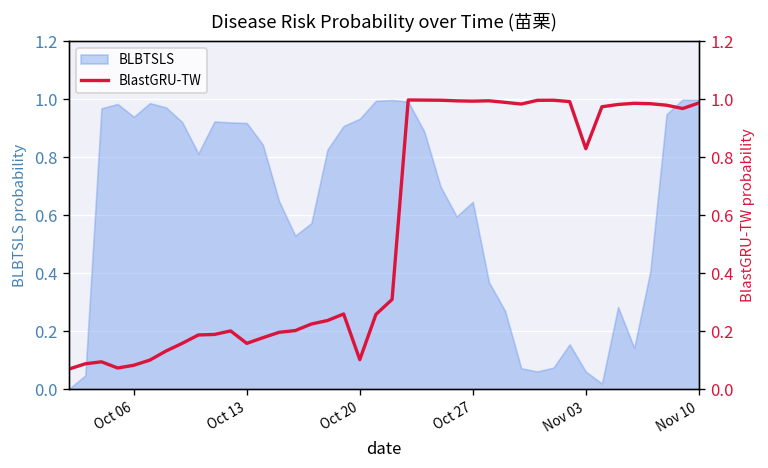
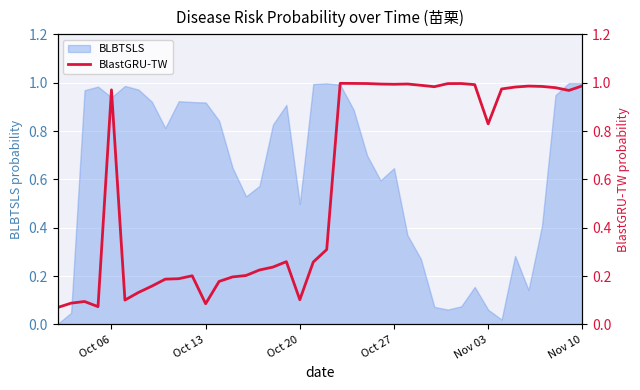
  {
    "BLBTSLS": {
      "Oct 06": 0.94,
      "Oct 13": 0.92,
-     "Oct 20": 0.93,
+     "Oct 20": 0.50,
      "Oct 27": 0.65,
      "Nov 03": 0.06,
      "Nov 10": 1.00
    },
    "BlastGRU-TW": {
-     "Oct 06": 0.08,
-     "Oct 13": 0.16,
+     "Oct 06": 0.97,
+     "Oct 13": 0.09,
      "Oct 20": 0.10,
      "Oct 27": 0.99,
      "Nov 03": 0.83,
      "Nov 10": 0.99
    }
  }
